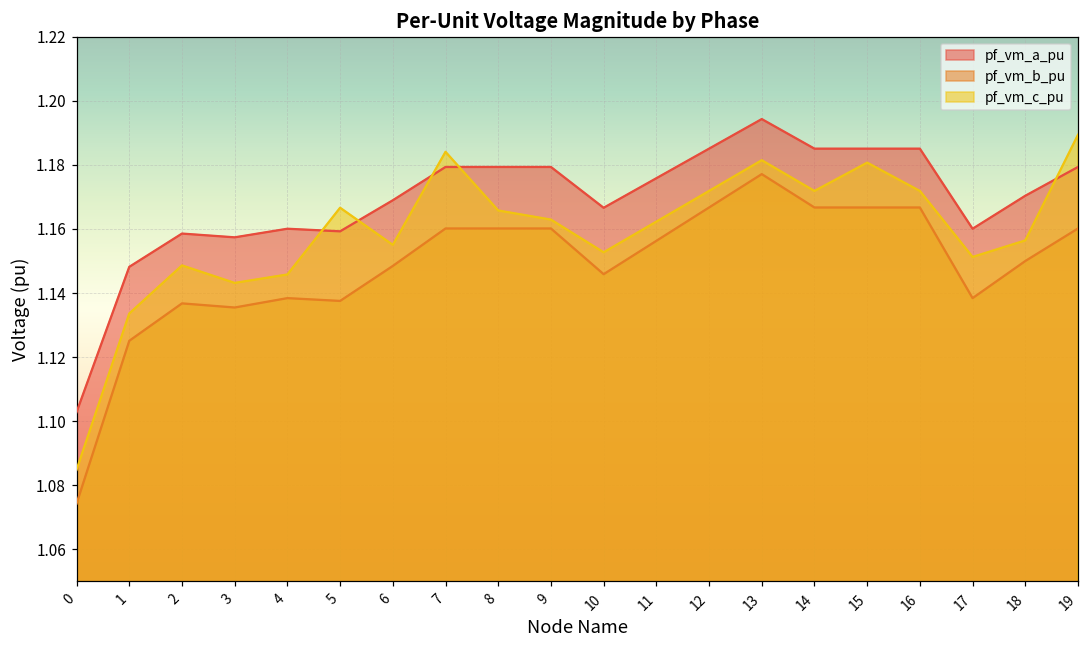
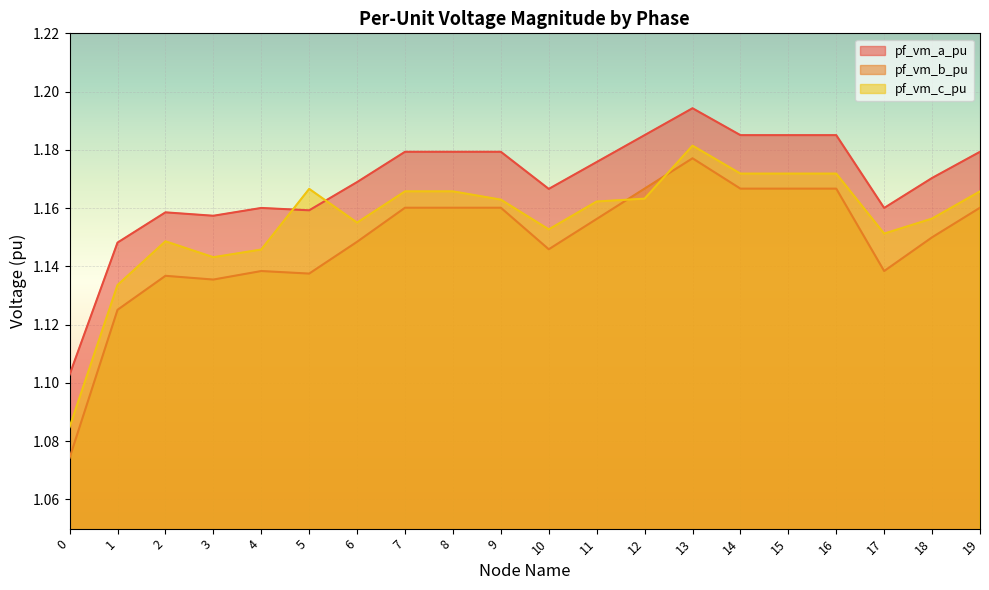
  {
    "pf_vm_c_pu": {
      "0": 1.085,
      "1": 1.134,
      "2": 1.149,
      "3": 1.143,
      "4": 1.146,
      "5": 1.167,
      "6": 1.155,
-     "7": 1.184,
+     "7": 1.166,
      "8": 1.166,
      "9": 1.163,
      "10": 1.153,
      "11": 1.162,
-     "12": 1.172,
+     "12": 1.163,
      "13": 1.181,
      "14": 1.172,
-     "15": 1.181,
+     "15": 1.172,
      "16": 1.172,
      "17": 1.151,
      "18": 1.156,
-     "19": 1.189
+     "19": 1.166
    }
  }
